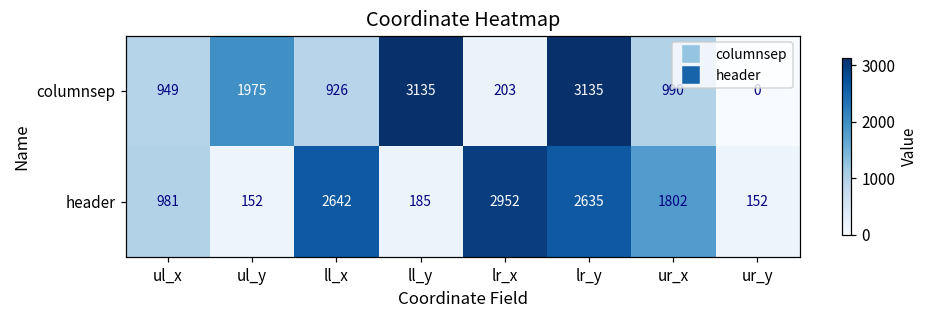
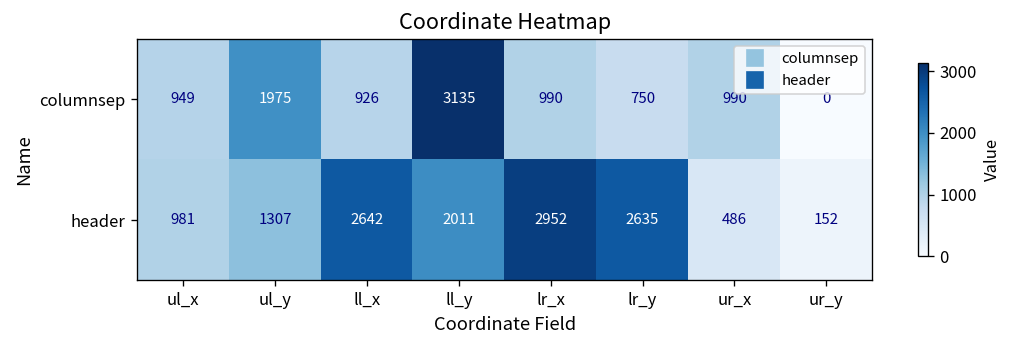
  {
    "columnsep": {
      "ul_x": 949,
      "ul_y": 1975,
      "ll_x": 926,
      "ll_y": 3135,
-     "lr_x": 203,
-     "lr_y": 3135
+     "lr_x": 990,
+     "lr_y": 750
    },
    "header": {
      "ul_x": 981,
-     "ul_y": 152,
+     "ul_y": 1307,
      "ll_x": 2642,
-     "ll_y": 185,
+     "ll_y": 2011,
      "lr_x": 2952,
      "lr_y": 2635,
-     "ur_x": 1802,
+     "ur_x": 486,
      "ur_y": 152
    }
  }
